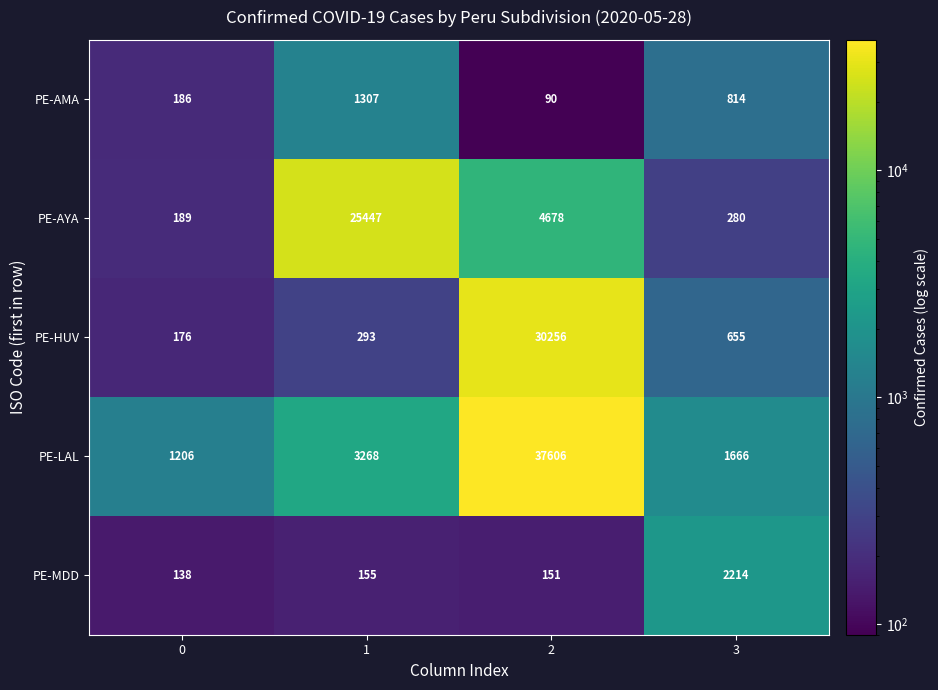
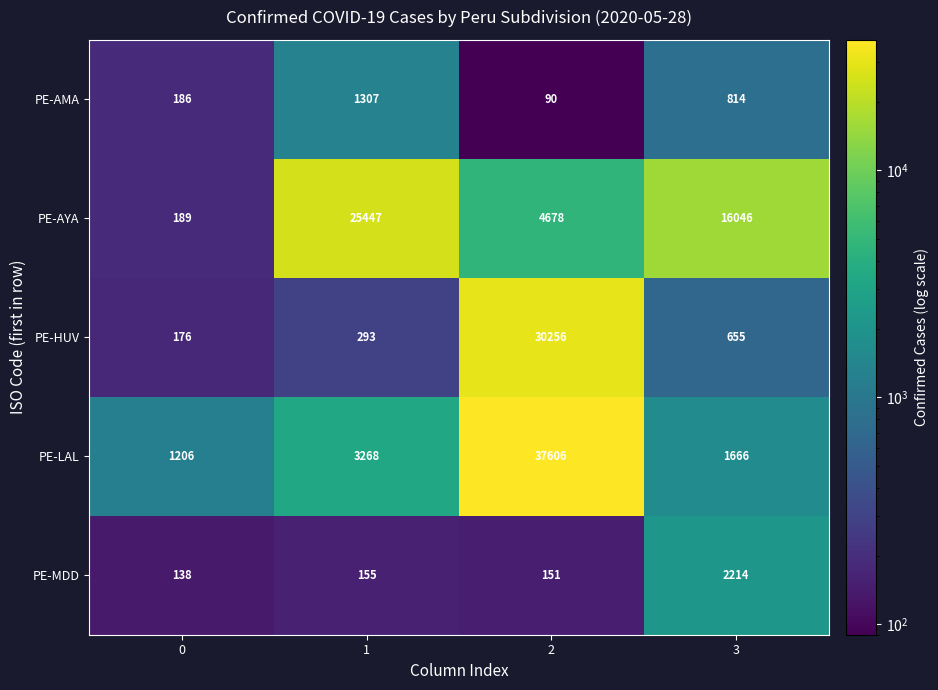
  {
    "PE-AMA": {
      "0": 186,
      "1": 1307,
      "2": 90,
      "3": 814
    },
    "PE-AYA": {
      "0": 189,
      "1": 25447,
      "2": 4678,
-     "3": 280
+     "3": 16046
    },
    "PE-HUV": {
      "0": 176,
      "1": 293,
      "2": 30256,
      "3": 655
    },
    "PE-LAL": {
      "0": 1206,
      "1": 3268,
      "2": 37606,
      "3": 1666
    },
    "PE-MDD": {
      "0": 138,
      "1": 155,
      "2": 151,
      "3": 2214
    }
  }
